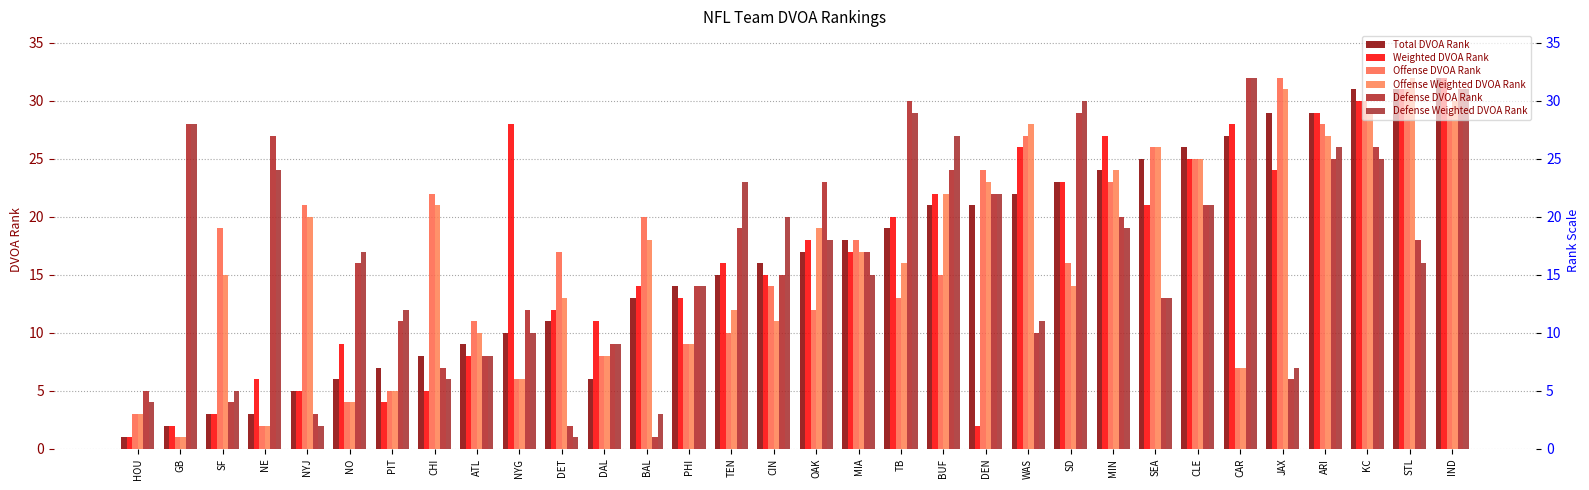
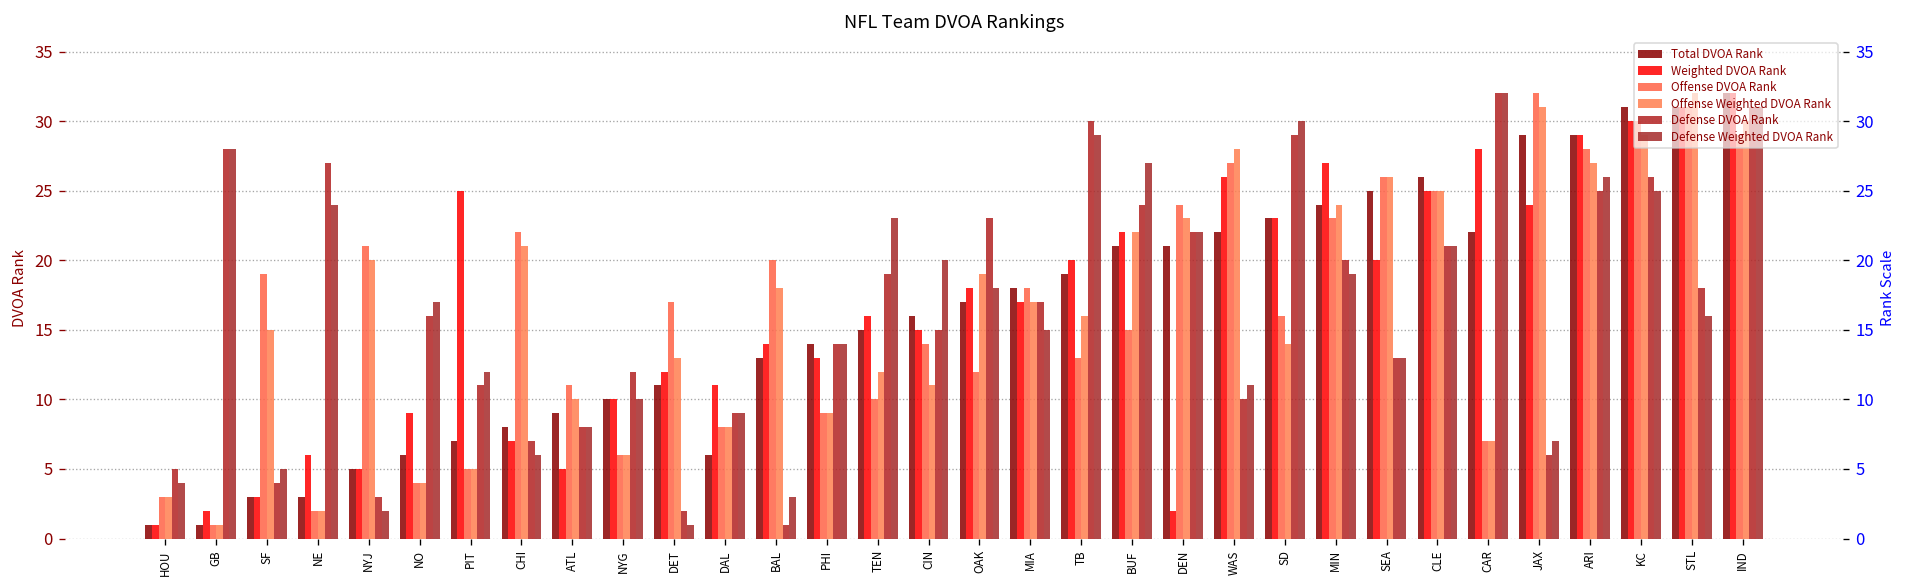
  {
    "Total DVOA Rank": {
      "HOU": 1,
-     "GB": 2,
+     "GB": 1,
      "SF": 3,
      "NE": 3,
      "NYJ": 5,
      "NO": 6,
      "PIT": 7,
      "CHI": 8,
      "ATL": 9,
      "NYG": 10,
      "DET": 11,
      "DAL": 6,
      "BAL": 13,
      "PHI": 14,
      "TEN": 15,
      "CIN": 16,
      "OAK": 17,
      "MIA": 18,
      "TB": 19,
      "BUF": 21,
      "DEN": 21,
      "WAS": 22,
      "SD": 23,
      "MIN": 24,
      "SEA": 25,
      "CLE": 26,
-     "CAR": 27,
+     "CAR": 22,
      "JAX": 29,
      "ARI": 29,
      "KC": 31
    },
    "Weighted DVOA Rank": {
      "HOU": 1,
      "GB": 2,
      "SF": 3,
      "NE": 6,
      "NYJ": 5,
      "NO": 9,
-     "PIT": 4,
-     "CHI": 5,
-     "ATL": 8,
-     "NYG": 28,
+     "PIT": 25,
+     "CHI": 7,
+     "ATL": 5,
+     "NYG": 10,
      "DET": 12,
      "DAL": 11,
      "BAL": 14,
      "PHI": 13,
      "TEN": 16,
      "CIN": 15,
      "OAK": 18,
      "MIA": 17,
      "TB": 20,
      "BUF": 22,
      "DEN": 2,
      "WAS": 26,
      "SD": 23,
      "MIN": 27,
-     "SEA": 21,
+     "SEA": 20,
      "CLE": 25,
      "CAR": 28,
      "JAX": 24,
      "ARI": 29,
      "KC": 30
    }
  }
